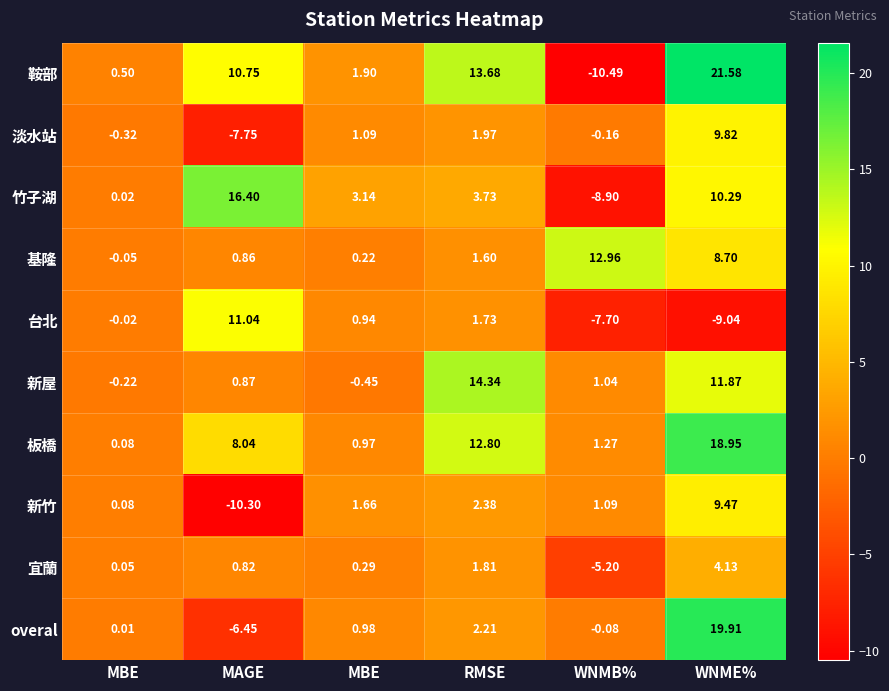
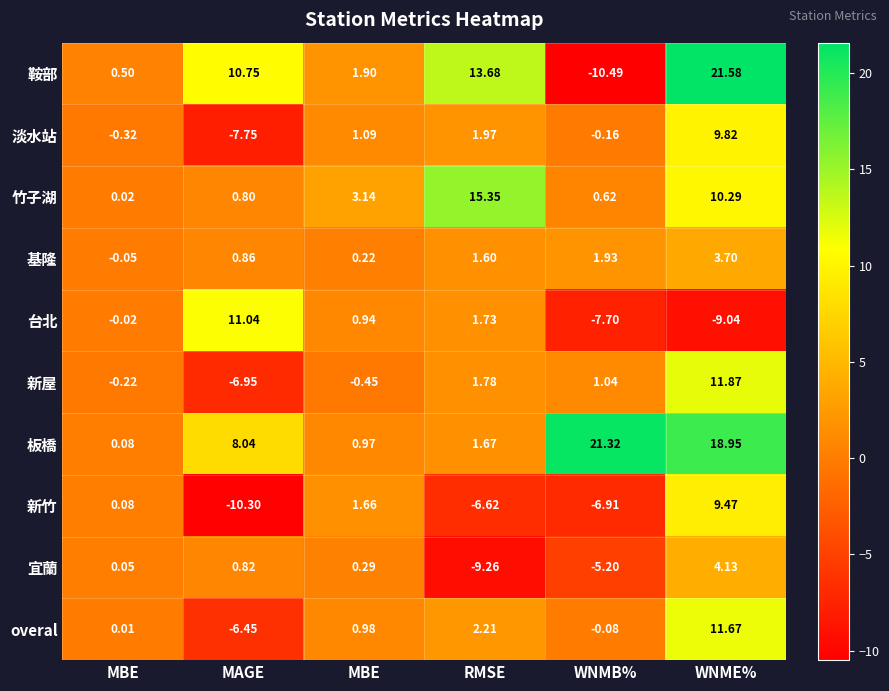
  {
    "鞍部": {
      "MAGE": 10.75,
      "RMSE": 13.68,
      "WNMB%": -10.49,
      "WNME%": 21.58
    },
    "淡水站": {
      "MAGE": -7.75,
      "RMSE": 1.97,
      "WNMB%": -0.16,
      "WNME%": 9.82
    },
    "竹子湖": {
-     "MAGE": 16.40,
-     "RMSE": 3.73,
-     "WNMB%": -8.90,
+     "MAGE": 0.80,
+     "RMSE": 15.35,
+     "WNMB%": 0.62,
      "WNME%": 10.29
    },
    "基隆": {
      "MAGE": 0.86,
      "RMSE": 1.60,
-     "WNMB%": 12.96,
-     "WNME%": 8.70
+     "WNMB%": 1.93,
+     "WNME%": 3.70
    },
    "台北": {
      "MAGE": 11.04,
      "RMSE": 1.73,
      "WNMB%": -7.70,
      "WNME%": -9.04
    },
    "新屋": {
-     "MAGE": 0.87,
-     "RMSE": 14.34,
+     "MAGE": -6.95,
+     "RMSE": 1.78,
      "WNMB%": 1.04,
      "WNME%": 11.87
    },
    "板橋": {
      "MAGE": 8.04,
-     "RMSE": 12.80,
-     "WNMB%": 1.27,
+     "RMSE": 1.67,
+     "WNMB%": 21.32,
      "WNME%": 18.95
    },
    "新竹": {
      "MAGE": -10.30,
-     "RMSE": 2.38,
-     "WNMB%": 1.09,
+     "RMSE": -6.62,
+     "WNMB%": -6.91,
      "WNME%": 9.47
    },
    "宜蘭": {
      "MAGE": 0.82,
-     "RMSE": 1.81,
+     "RMSE": -9.26,
      "WNMB%": -5.20,
      "WNME%": 4.13
    },
    "overal": {
      "MAGE": -6.45,
      "RMSE": 2.21,
      "WNMB%": -0.08,
-     "WNME%": 19.91
+     "WNME%": 11.67
    }
  }
